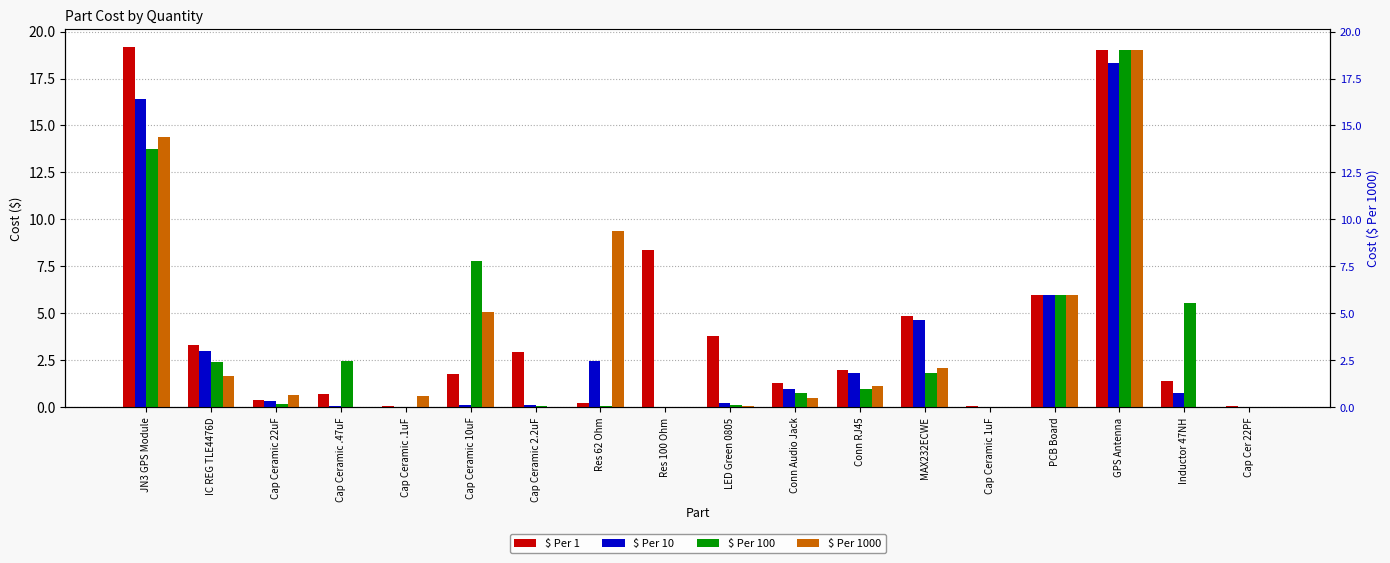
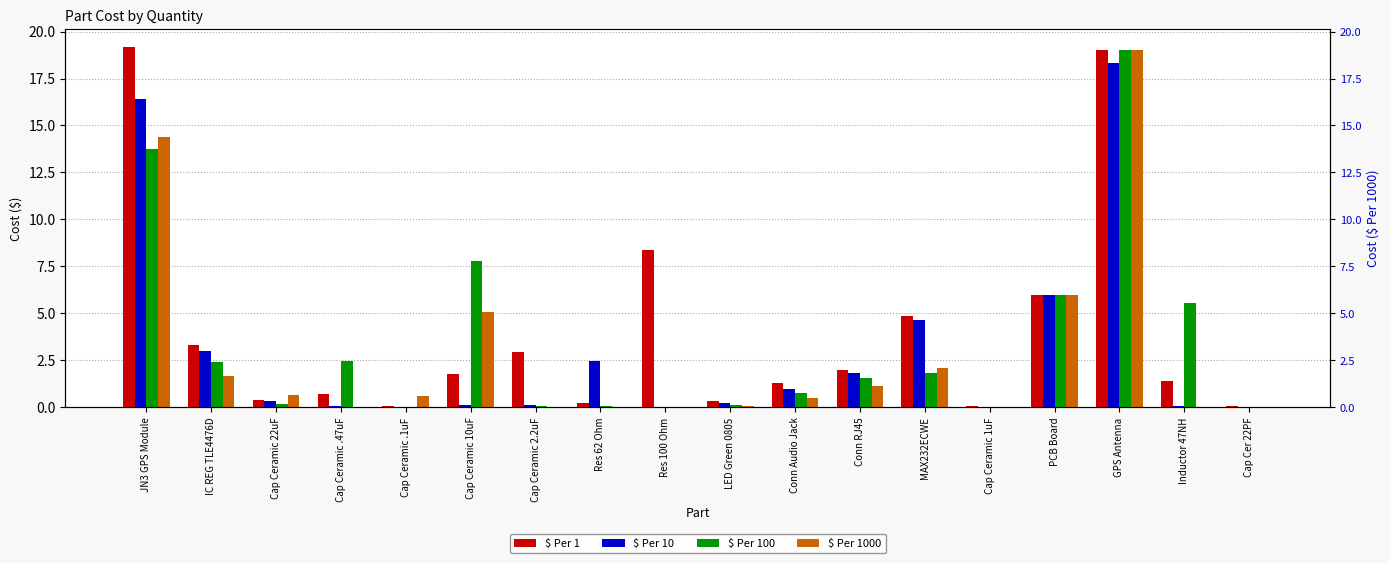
  {
    "$ Per 1": {
      "JN3 GPS Module": 19.2,
      "IC REG TLE4476D": 3.3,
      "Cap Ceramic 22uF": 0.4,
      "Cap Ceramic .47uF": 0.7,
      "Cap Ceramic 10uF": 1.8,
      "Cap Ceramic 2.2uF": 2.9,
      "Res 62 Ohm": 0.2,
      "Res 100 Ohm": 8.4,
-     "LED Green 0805": 3.8,
+     "LED Green 0805": 0.3,
      "Conn Audio Jack": 1.3,
      "Conn RJ45": 2.0,
      "MAX232ECWE": 4.9,
      "PCB Board": 6.0,
      "GPS Antenna": 19.0,
      "Inductor 47NH": 1.4
    },
    "$ Per 10": {
      "JN3 GPS Module": 16.4,
      "IC REG TLE4476D": 3.0,
      "Cap Ceramic 22uF": 0.3,
      "Cap Ceramic 10uF": 0.1,
      "Res 62 Ohm": 2.5,
      "LED Green 0805": 0.2,
      "Conn Audio Jack": 1.0,
      "Conn RJ45": 1.8,
      "MAX232ECWE": 4.6,
      "PCB Board": 6.0,
      "GPS Antenna": 18.3,
-     "Inductor 47NH": 0.8
+     "Inductor 47NH": 0.1
    },
    "$ Per 100": {
      "JN3 GPS Module": 13.7,
      "IC REG TLE4476D": 2.4,
      "Cap Ceramic 22uF": 0.2,
      "Cap Ceramic .47uF": 2.5,
      "Cap Ceramic 10uF": 7.8,
      "LED Green 0805": 0.1,
      "Conn Audio Jack": 0.8,
-     "Conn RJ45": 1.0,
+     "Conn RJ45": 1.6,
      "MAX232ECWE": 1.9,
      "PCB Board": 6.0,
      "GPS Antenna": 19.0,
      "Inductor 47NH": 5.5
    },
    "$ Per 1000": {
      "JN3 GPS Module": 14.4,
      "IC REG TLE4476D": 1.7,
      "Cap Ceramic 22uF": 0.7,
      "Cap Ceramic .1uF": 0.6,
      "Cap Ceramic 10uF": 5.1,
-     "Res 62 Ohm": 9.4,
+     "Res 62 Ohm": 0.0,
      "Conn Audio Jack": 0.5,
      "Conn RJ45": 1.1,
      "MAX232ECWE": 2.1,
      "PCB Board": 6.0,
      "GPS Antenna": 19.0
    }
  }
